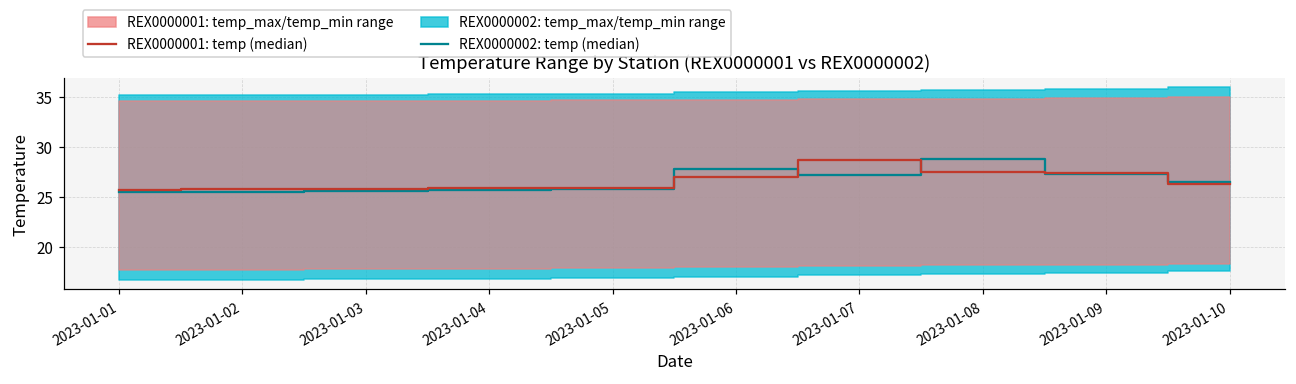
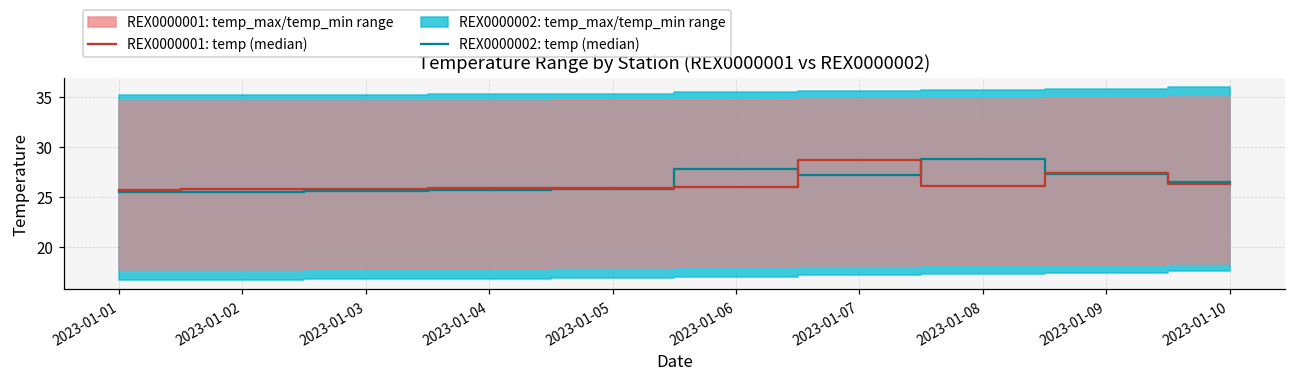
  {
    "REX0000002: temp (median)": {
      "2023-01-06": 28,
      "2023-01-07": 27,
      "2023-01-08": 29
    },
    "REX0000001: temp (median)": {
-     "2023-01-06": 27,
+     "2023-01-06": 26,
      "2023-01-07": 29,
-     "2023-01-08": 27
+     "2023-01-08": 26
    }
  }
